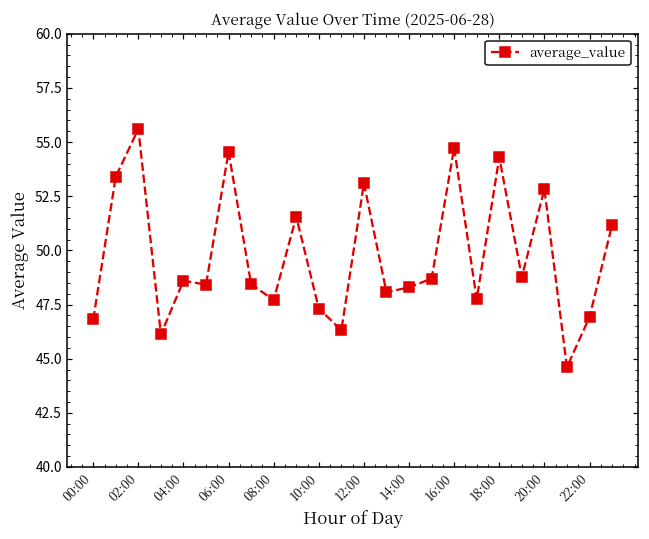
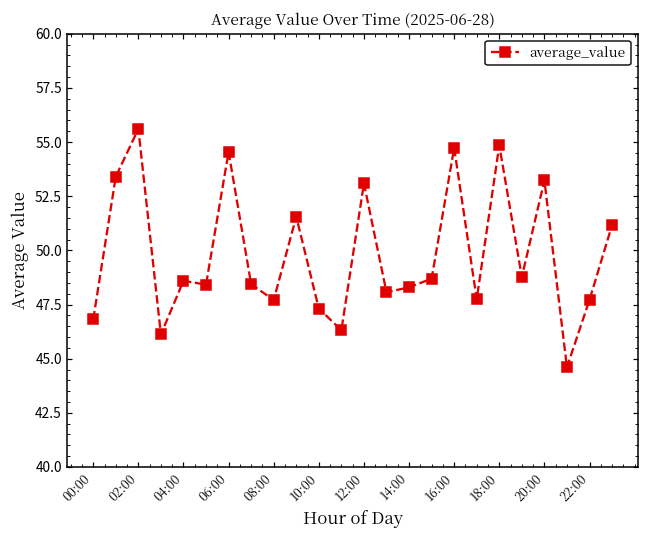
  {
    "00:00": 46.8,
    "02:00": 55.6,
    "04:00": 48.6,
    "06:00": 54.5,
    "08:00": 47.7,
    "10:00": 47.3,
    "12:00": 53.1,
    "14:00": 48.3,
    "16:00": 54.7,
-   "18:00": 54.3,
-   "20:00": 52.8,
-   "22:00": 46.9
+   "18:00": 54.8,
+   "20:00": 53.2,
+   "22:00": 47.7
  }
